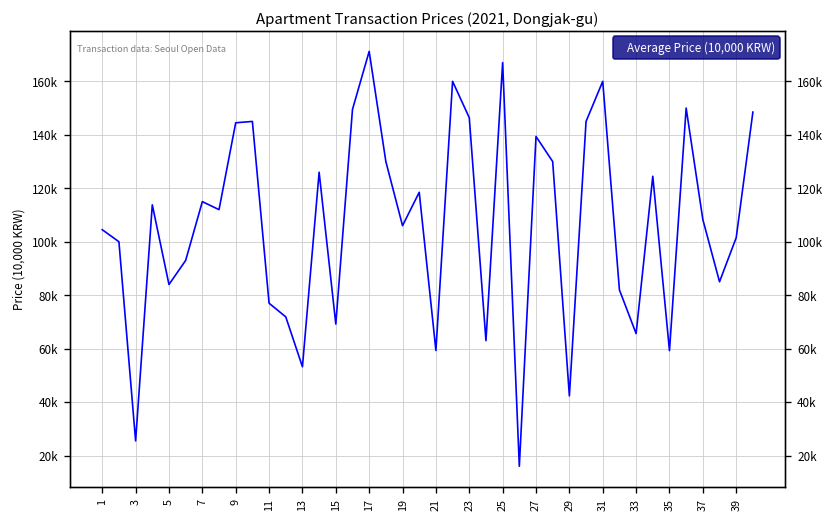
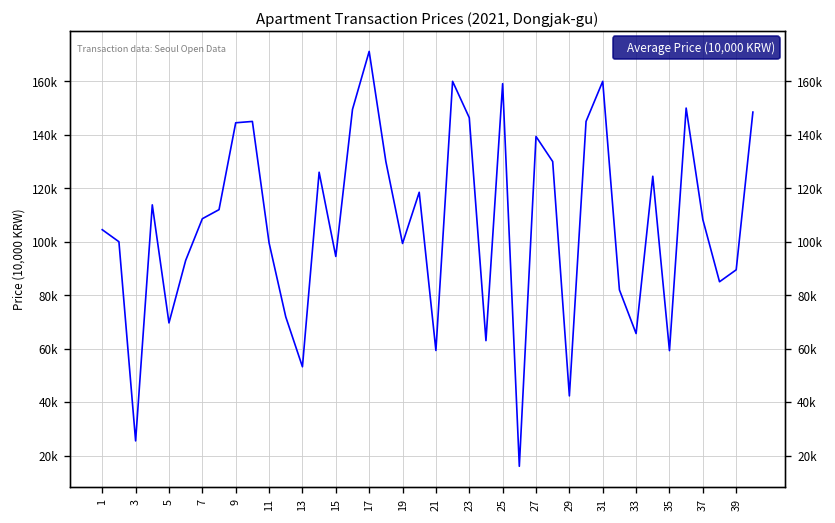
  {
    "1": 105000,
    "3": 26000,
-   "5": 84000,
-   "7": 115000,
+   "5": 70000,
+   "7": 109000,
    "9": 145000,
-   "11": 77000,
+   "11": 100000,
    "13": 53000,
-   "15": 69000,
+   "15": 95000,
    "17": 171000,
-   "19": 106000,
+   "19": 99000,
    "21": 59000,
    "23": 146000,
-   "25": 167000,
+   "25": 159000,
    "27": 139000,
    "29": 42000,
    "31": 160000,
    "33": 66000,
    "35": 59000,
    "37": 108000,
-   "39": 102000
+   "39": 90000
  }
